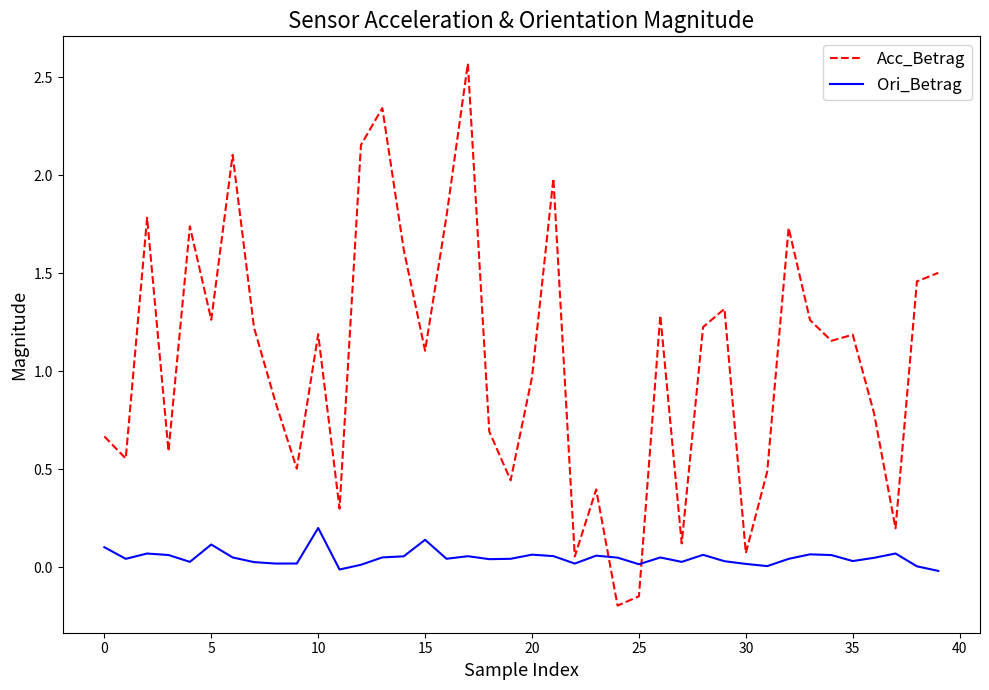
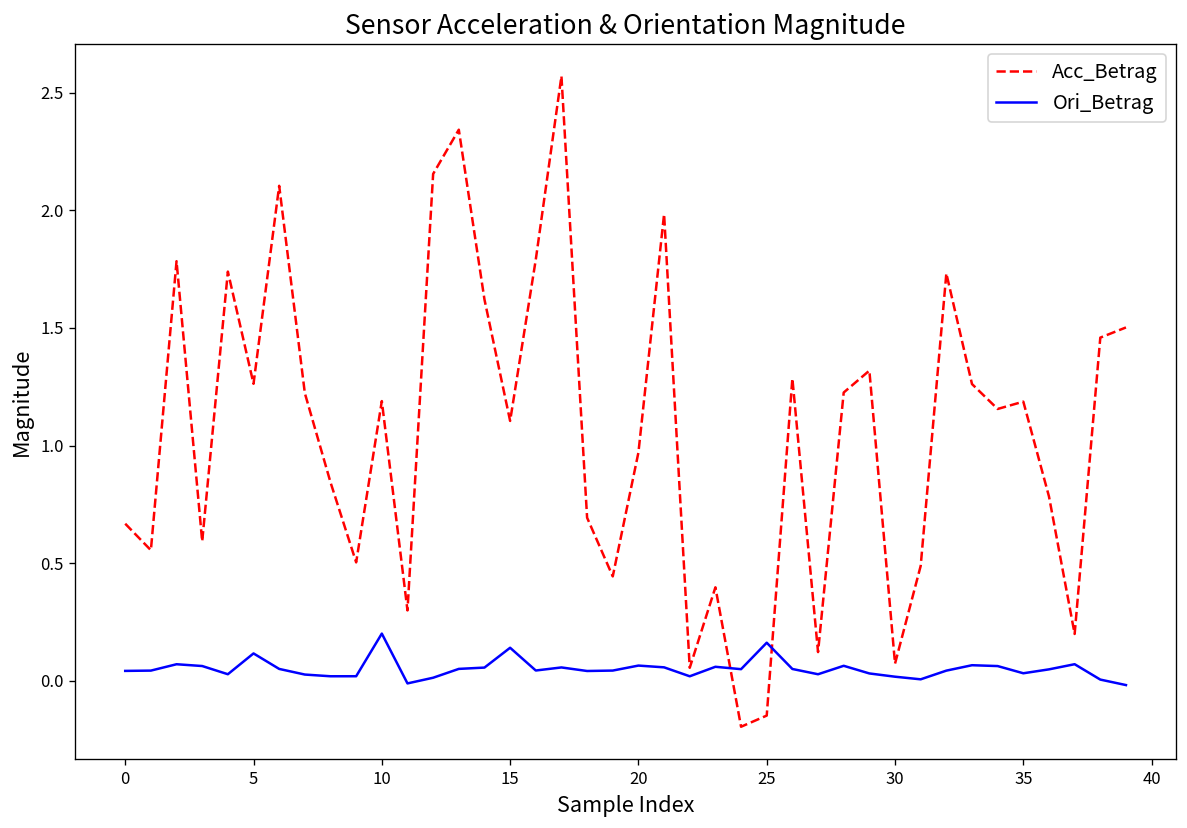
  {
    "Acc_Betrag": {
      "0": 0.67,
      "5": 1.26,
      "10": 1.19,
      "15": 1.10,
      "20": 0.97,
      "25": -0.15,
      "30": 0.07,
      "35": 1.19
    },
    "Ori_Betrag": {
-     "0": 0.10,
+     "0": 0.04,
      "5": 0.12,
      "10": 0.20,
      "15": 0.14,
      "20": 0.06,
-     "25": 0.02,
+     "25": 0.16,
      "30": 0.02,
      "35": 0.03
    }
  }
